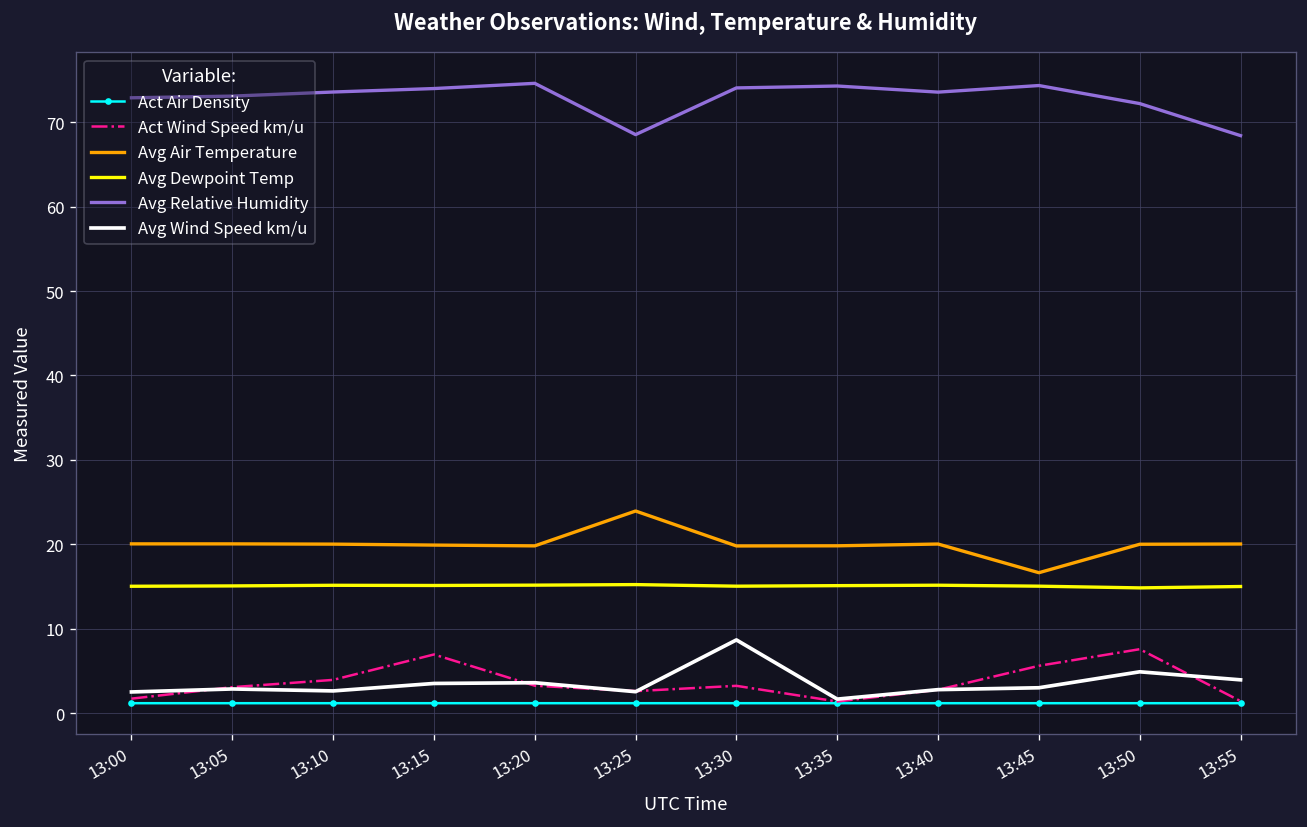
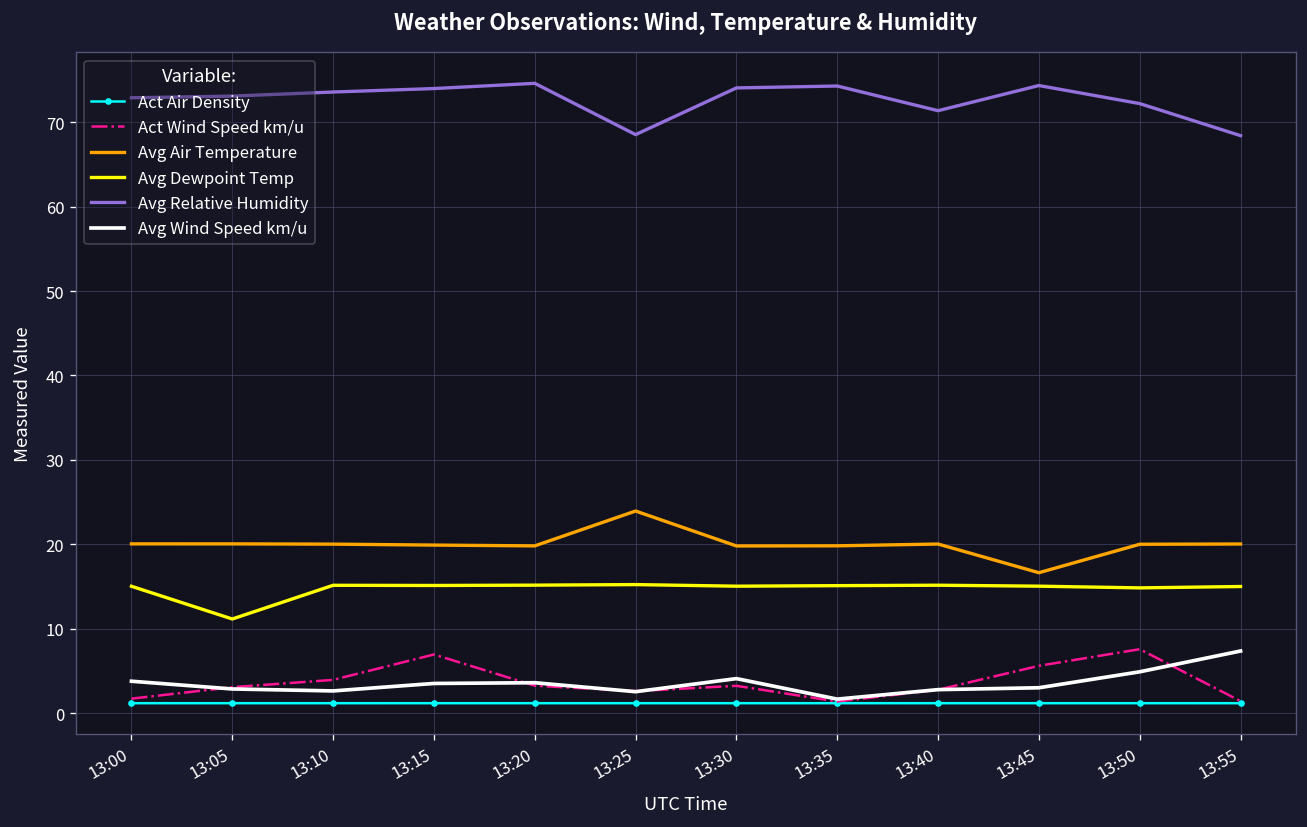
  {
    "Act Air Density": {
      "13:00": 1,
      "13:05": 1,
      "13:10": 1,
      "13:15": 1,
      "13:20": 1,
      "13:25": 1,
      "13:30": 1,
      "13:40": 1,
      "13:45": 1,
      "13:50": 1
    },
    "Act Wind Speed km/u": {
      "13:00": 2,
      "13:10": 4,
      "13:15": 7,
      "13:30": 3,
      "13:45": 6,
      "13:50": 8
    },
    "Avg Air Temperature": {
      "13:00": 20,
      "13:05": 20,
      "13:10": 20,
      "13:15": 20,
      "13:20": 20,
      "13:25": 24,
      "13:30": 20,
      "13:35": 20,
      "13:40": 20,
      "13:45": 17,
      "13:50": 20,
      "13:55": 20
    },
    "Avg Dewpoint Temp": {
      "13:00": 15,
-     "13:05": 15,
+     "13:05": 11,
      "13:10": 15,
      "13:15": 15,
      "13:20": 15,
      "13:25": 15,
      "13:30": 15,
      "13:35": 15,
      "13:40": 15,
      "13:45": 15,
      "13:50": 15,
      "13:55": 15
    },
    "Avg Relative Humidity": {
      "13:10": 74,
      "13:15": 74,
      "13:20": 75,
      "13:25": 69,
      "13:30": 74,
      "13:35": 74,
-     "13:40": 74,
+     "13:40": 71,
      "13:45": 74,
      "13:50": 72,
      "13:55": 68
    },
    "Avg Wind Speed km/u": {
-     "13:00": 3,
+     "13:00": 4,
      "13:10": 3,
      "13:15": 4,
-     "13:30": 9,
+     "13:30": 4,
      "13:45": 3,
      "13:50": 5,
-     "13:55": 4
+     "13:55": 7
    }
  }
